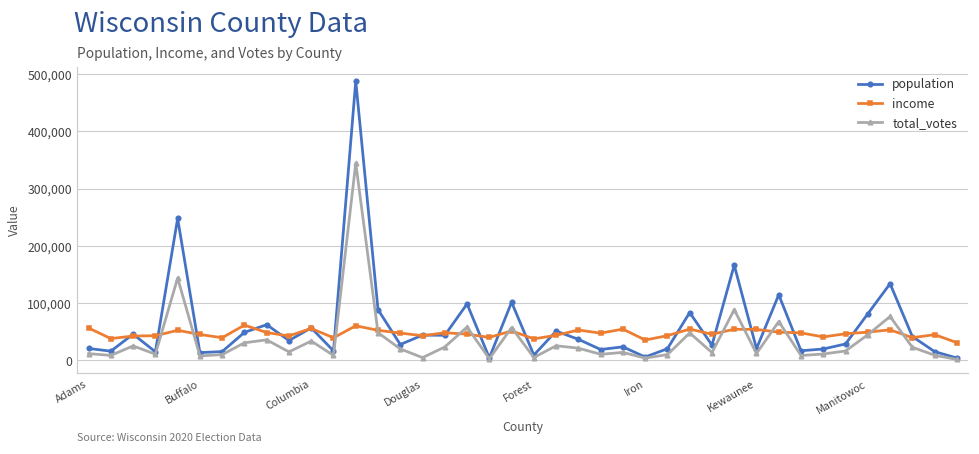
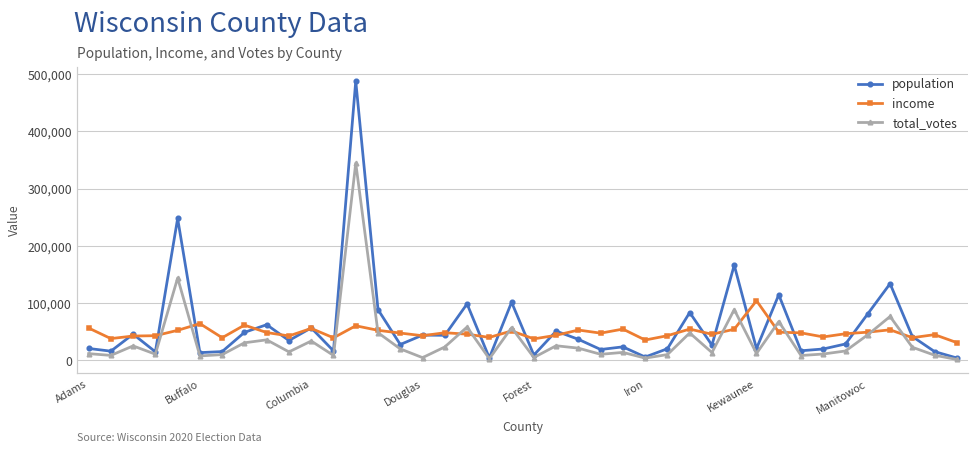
  {
    "population": {
      "Adams": "20,000",
      "Buffalo": "10,000",
      "Kewaunee": "20,000",
      "Manitowoc": "80,000"
    },
    "income": {
      "Adams": "60,000",
-     "Buffalo": "50,000",
+     "Buffalo": "60,000",
      "Forest": "40,000",
      "Iron": "40,000",
-     "Kewaunee": "50,000"
+     "Kewaunee": "100,000"
    },
    "total_votes": {
      "Adams": "10,000",
      "Buffalo": "10,000",
      "Columbia": "30,000",
      "Douglas": "0",
      "Kewaunee": "10,000"
    }
  }
